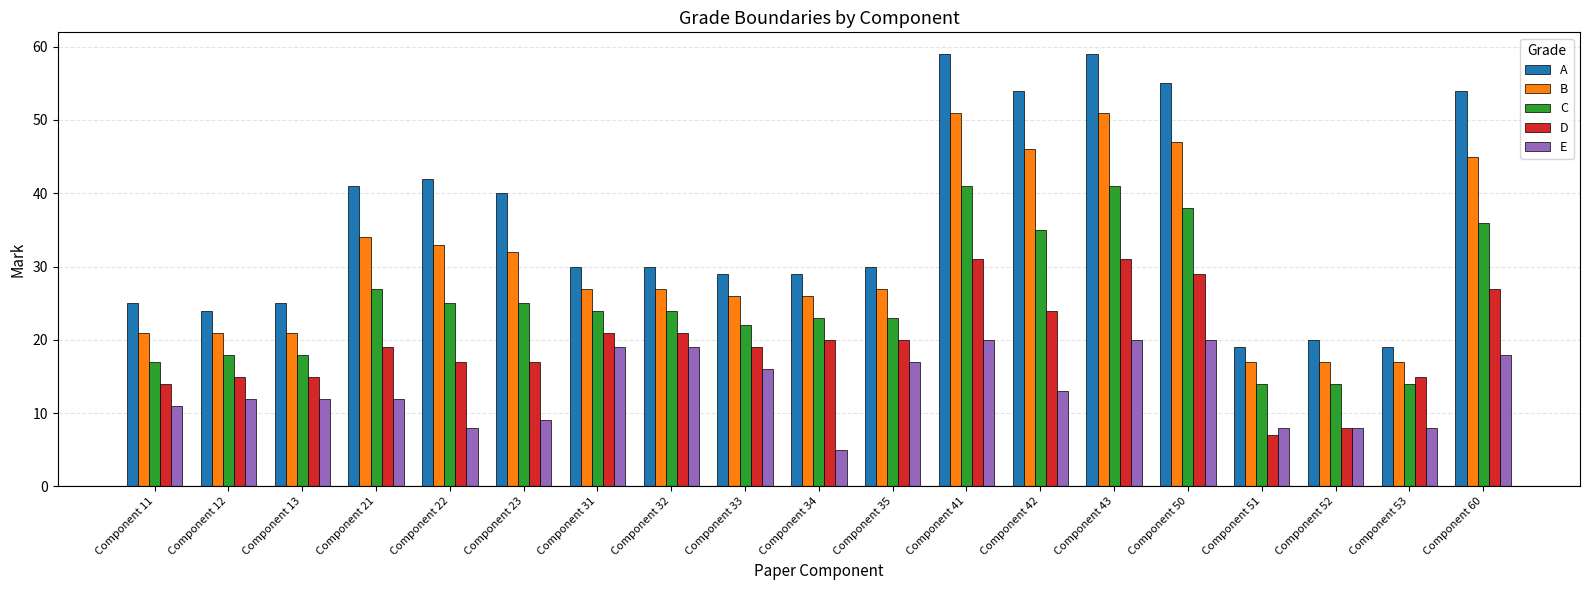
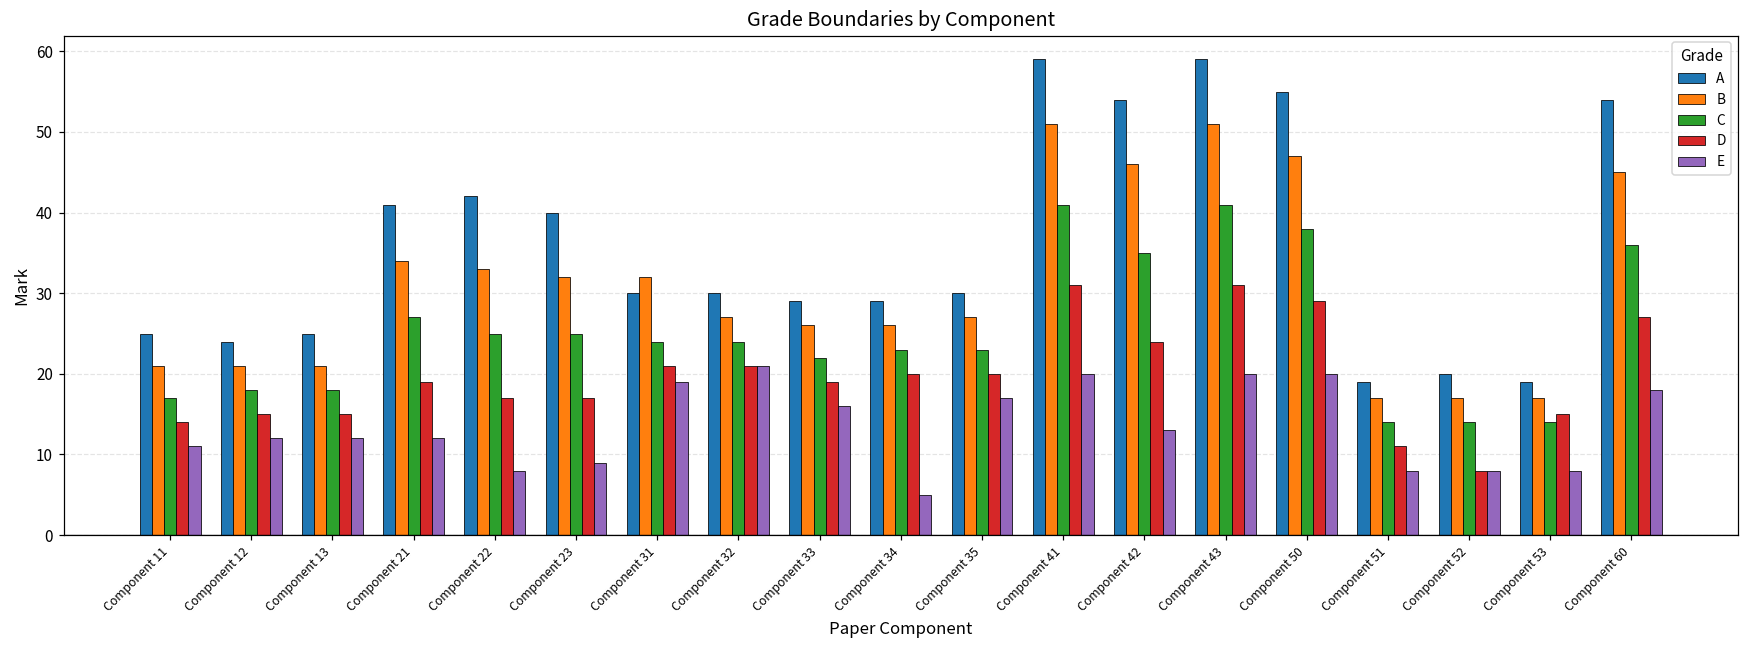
  {
    "A": {
      "Component 11": 25,
      "Component 12": 24,
      "Component 13": 25,
      "Component 21": 41,
      "Component 22": 42,
      "Component 23": 40,
      "Component 31": 30,
      "Component 32": 30,
      "Component 33": 29,
      "Component 34": 29,
      "Component 35": 30,
      "Component 41": 59,
      "Component 42": 54,
      "Component 43": 59,
      "Component 50": 55,
      "Component 51": 19,
      "Component 52": 20,
      "Component 53": 19,
      "Component 60": 54
    },
    "B": {
      "Component 11": 21,
      "Component 12": 21,
      "Component 13": 21,
      "Component 21": 34,
      "Component 22": 33,
      "Component 23": 32,
-     "Component 31": 27,
+     "Component 31": 32,
      "Component 32": 27,
      "Component 33": 26,
      "Component 34": 26,
      "Component 35": 27,
      "Component 41": 51,
      "Component 42": 46,
      "Component 43": 51,
      "Component 50": 47,
      "Component 51": 17,
      "Component 52": 17,
      "Component 53": 17,
      "Component 60": 45
    },
    "C": {
      "Component 11": 17,
      "Component 12": 18,
      "Component 13": 18,
      "Component 21": 27,
      "Component 22": 25,
      "Component 23": 25,
      "Component 31": 24,
      "Component 32": 24,
      "Component 33": 22,
      "Component 34": 23,
      "Component 35": 23,
      "Component 41": 41,
      "Component 42": 35,
      "Component 43": 41,
      "Component 50": 38,
      "Component 51": 14,
      "Component 52": 14,
      "Component 53": 14,
      "Component 60": 36
    },
    "D": {
      "Component 11": 14,
      "Component 12": 15,
      "Component 13": 15,
      "Component 21": 19,
      "Component 22": 17,
      "Component 23": 17,
      "Component 31": 21,
      "Component 32": 21,
      "Component 33": 19,
      "Component 34": 20,
      "Component 35": 20,
      "Component 41": 31,
      "Component 42": 24,
      "Component 43": 31,
      "Component 50": 29,
-     "Component 51": 7,
+     "Component 51": 11,
      "Component 52": 8,
      "Component 53": 15,
      "Component 60": 27
    },
    "E": {
      "Component 11": 11,
      "Component 12": 12,
      "Component 13": 12,
      "Component 21": 12,
      "Component 22": 8,
      "Component 23": 9,
      "Component 31": 19,
-     "Component 32": 19,
+     "Component 32": 21,
      "Component 33": 16,
      "Component 34": 5,
      "Component 35": 17,
      "Component 41": 20,
      "Component 42": 13,
      "Component 43": 20,
      "Component 50": 20,
      "Component 51": 8,
      "Component 52": 8,
      "Component 53": 8,
      "Component 60": 18
    }
  }
